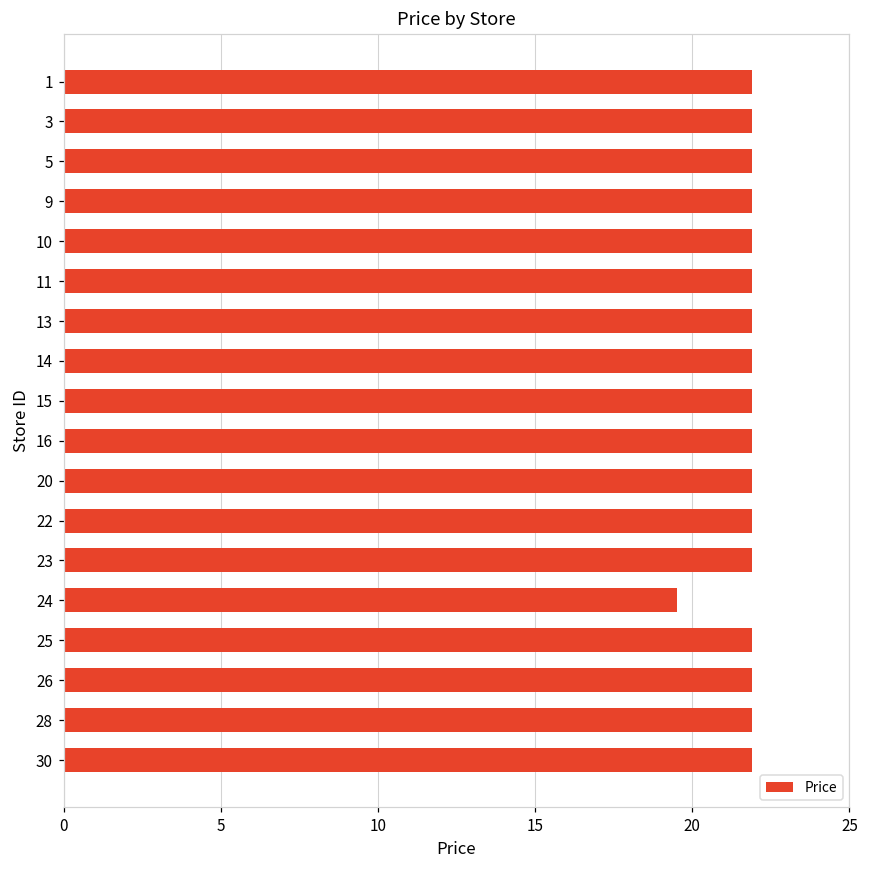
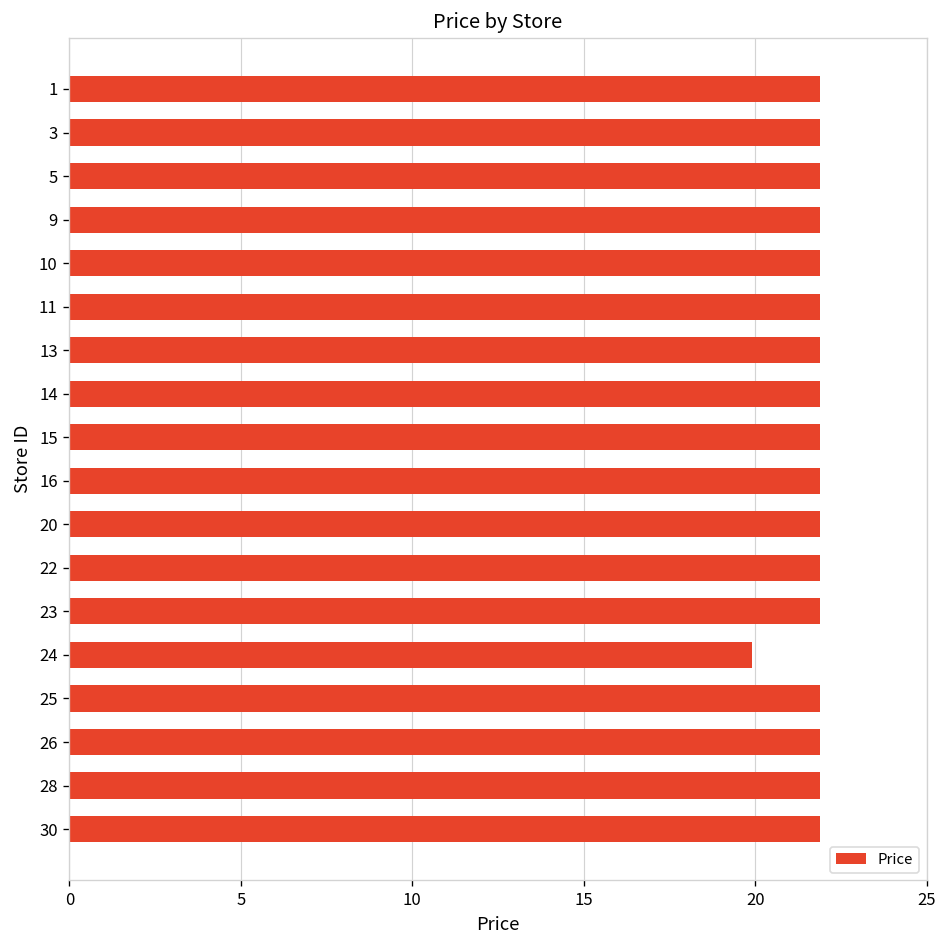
  {
    "1": 21.9,
    "3": 21.9,
    "5": 21.9,
    "9": 21.9,
    "10": 21.9,
    "11": 21.9,
    "13": 21.9,
    "14": 21.9,
    "15": 21.9,
    "16": 21.9,
    "20": 21.9,
    "22": 21.9,
    "23": 21.9,
-   "24": 19.5,
+   "24": 19.9,
    "25": 21.9,
    "26": 21.9,
    "28": 21.9,
    "30": 21.9
  }
